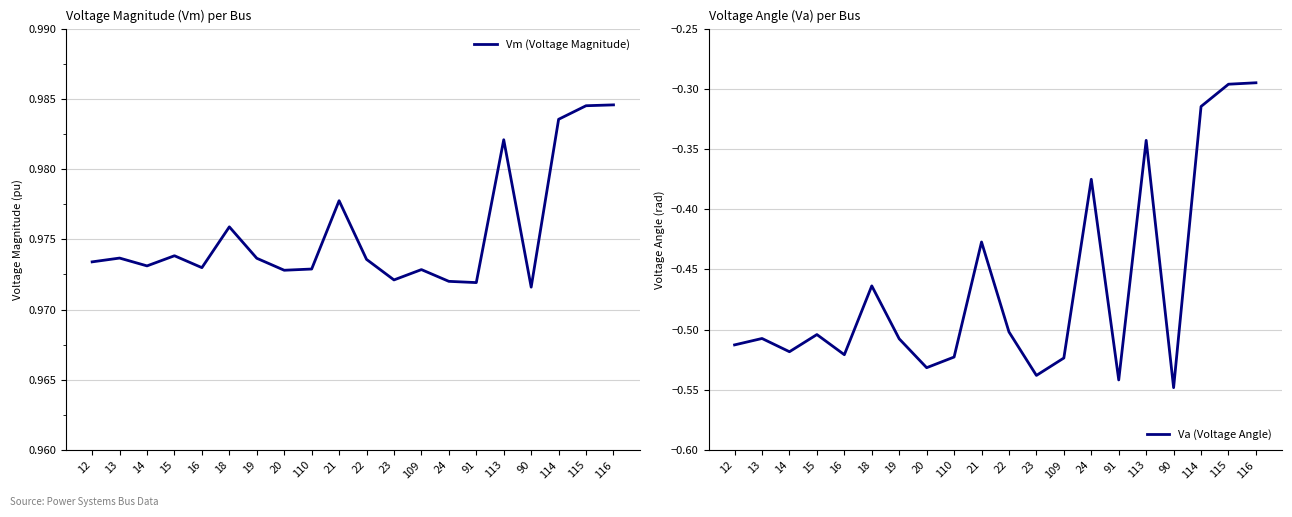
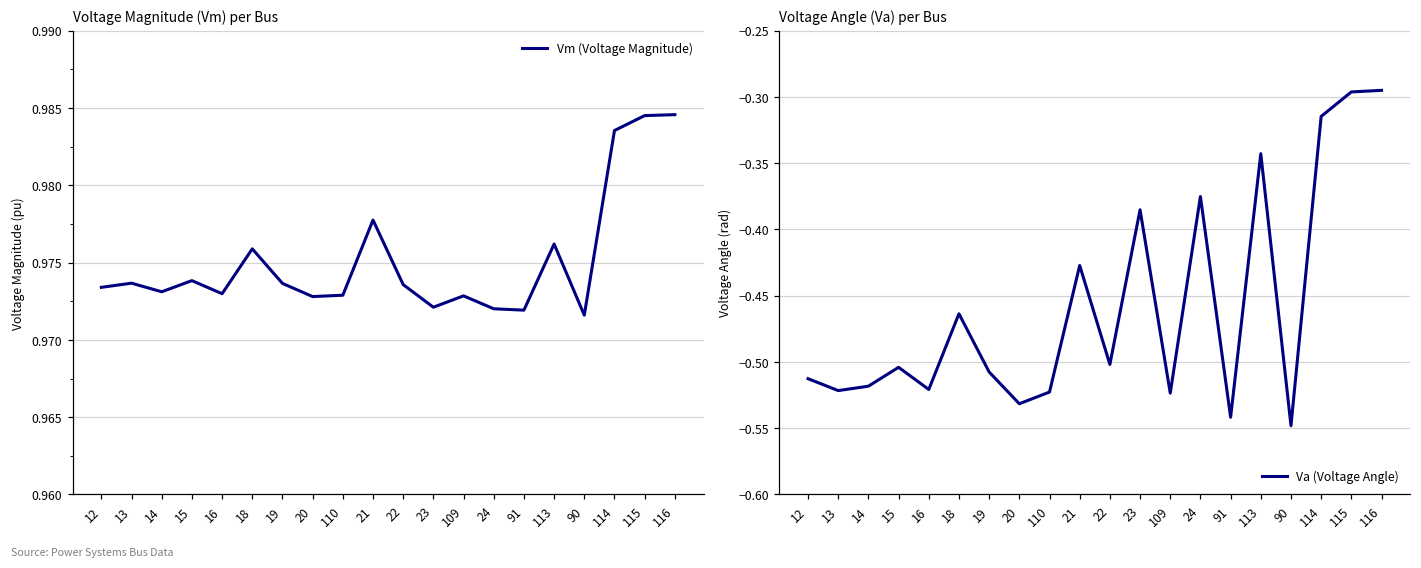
  {
    "Voltage Magnitude (Vm) per Bus": {
      "12": 0.9734,
      "13": 0.9737,
      "14": 0.9731,
      "15": 0.9738,
      "16": 0.9730,
      "18": 0.9759,
      "19": 0.9737,
      "20": 0.9728,
      "110": 0.9729,
      "21": 0.9778,
      "22": 0.9736,
      "23": 0.9721,
      "109": 0.9728,
      "24": 0.9720,
      "91": 0.9719,
-     "113": 0.9821,
+     "113": 0.9762,
      "90": 0.9716,
      "114": 0.9835,
      "115": 0.9845,
      "116": 0.9846
    },
    "Voltage Angle (Va) per Bus": {
      "12": -0.513,
-     "13": -0.507,
+     "13": -0.522,
      "14": -0.518,
      "15": -0.504,
      "16": -0.521,
      "18": -0.464,
      "19": -0.508,
      "20": -0.532,
      "110": -0.523,
      "21": -0.427,
      "22": -0.502,
-     "23": -0.538,
+     "23": -0.385,
      "109": -0.524,
      "24": -0.375,
      "91": -0.542,
      "113": -0.343,
      "90": -0.548,
      "114": -0.315,
      "115": -0.296,
      "116": -0.295
    }
  }
